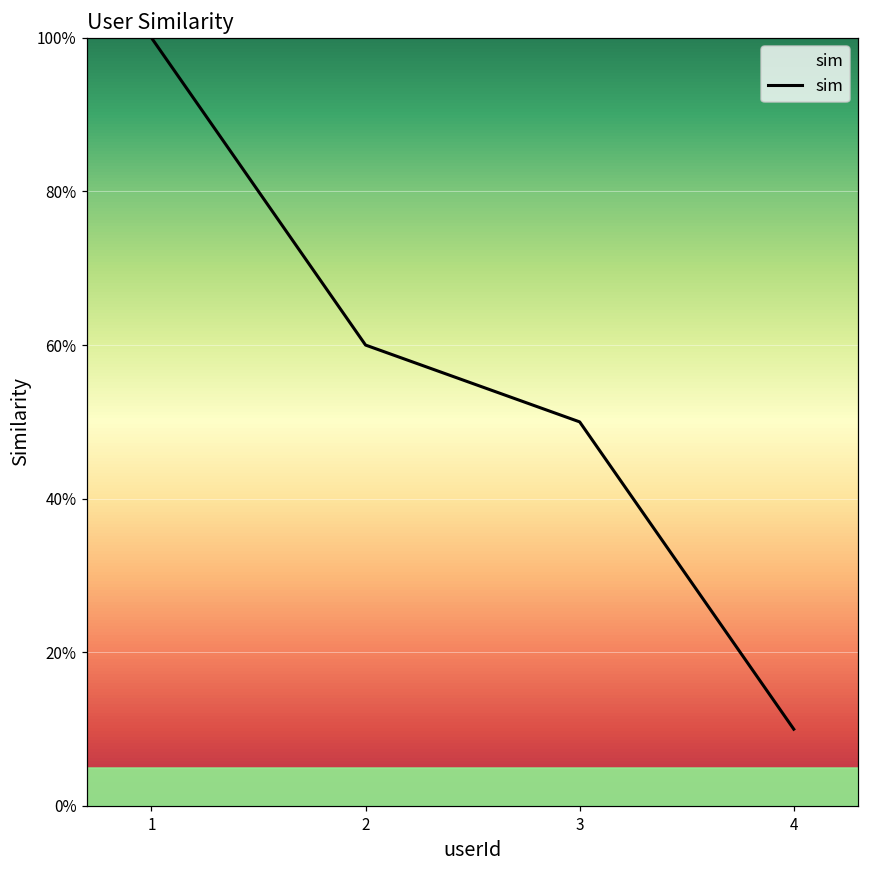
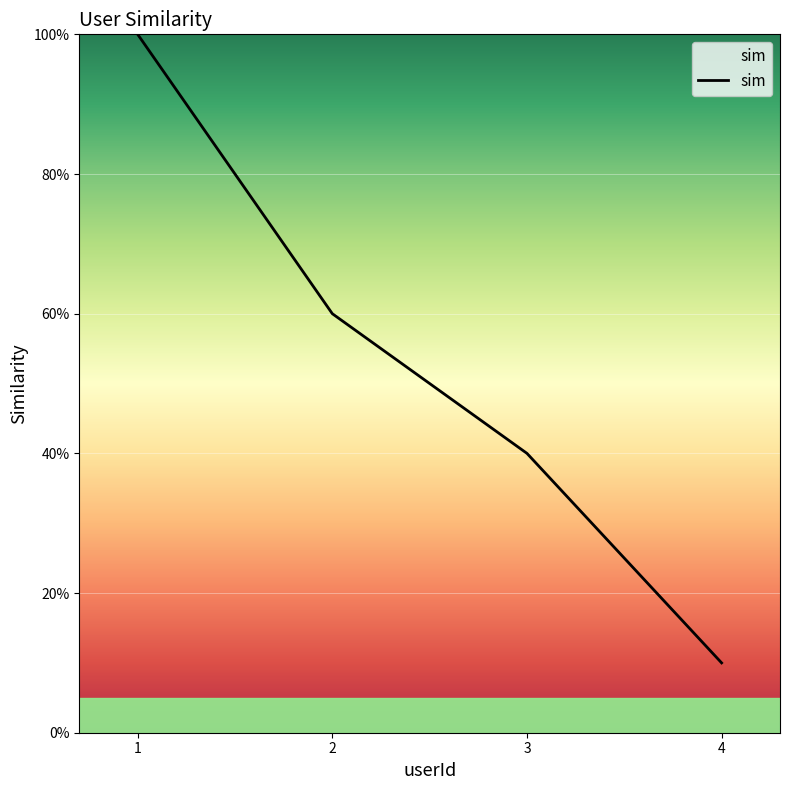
  {
    "1": "100%",
    "2": "60%",
-   "3": "50%",
+   "3": "40%",
    "4": "10%"
  }
